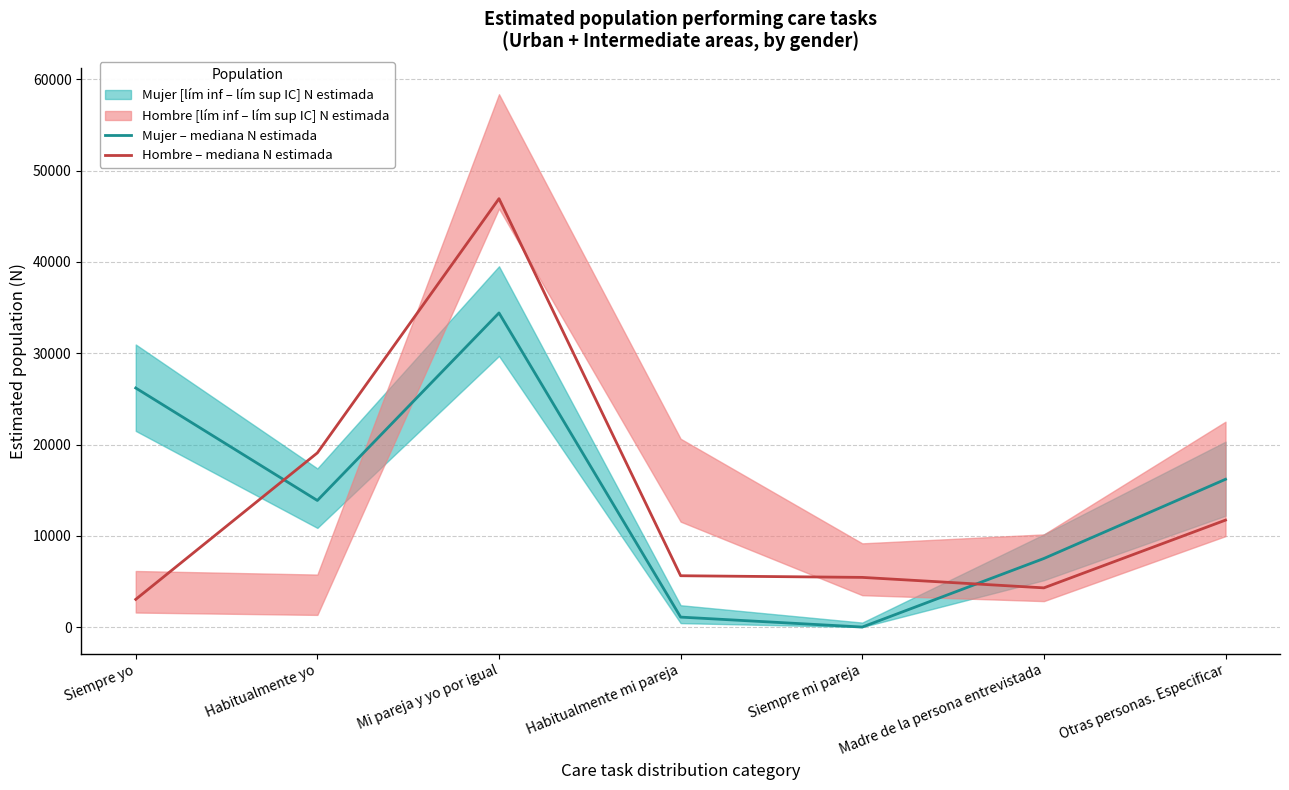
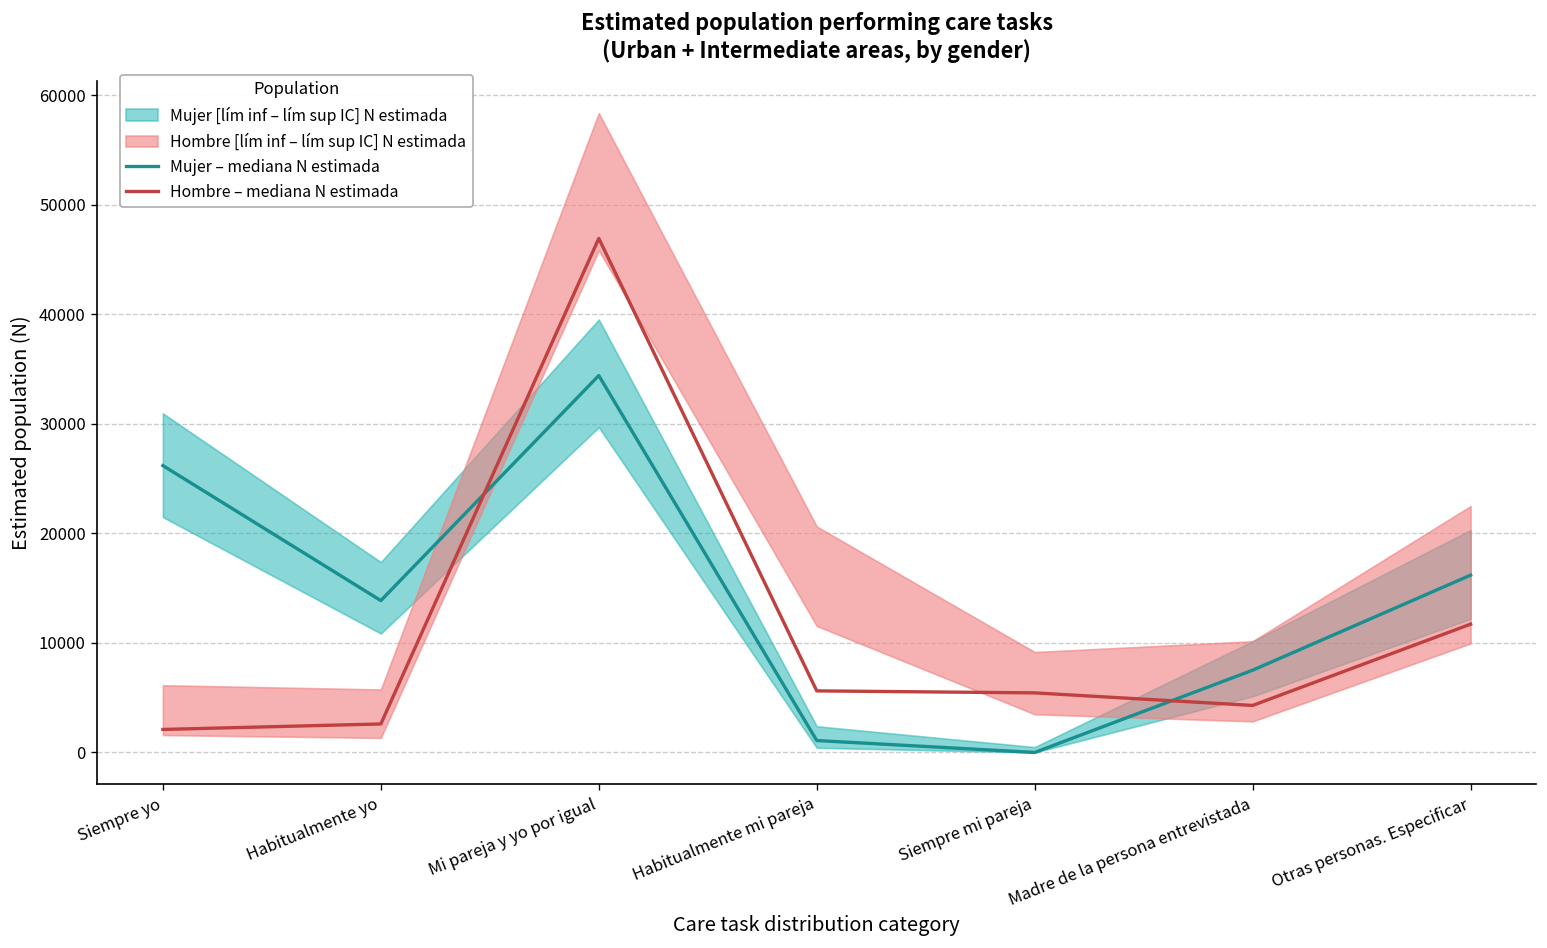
  {
    "Hombre – mediana N estimada": {
-     "Siempre yo": 3000,
-     "Habitualmente yo": 19000,
+     "Siempre yo": 2000,
+     "Habitualmente yo": 3000,
      "Mi pareja y yo por igual": 47000,
      "Habitualmente mi pareja": 6000,
      "Siempre mi pareja": 5000,
      "Madre de la persona entrevistada": 4000,
      "Otras personas. Especificar": 12000
    }
  }
